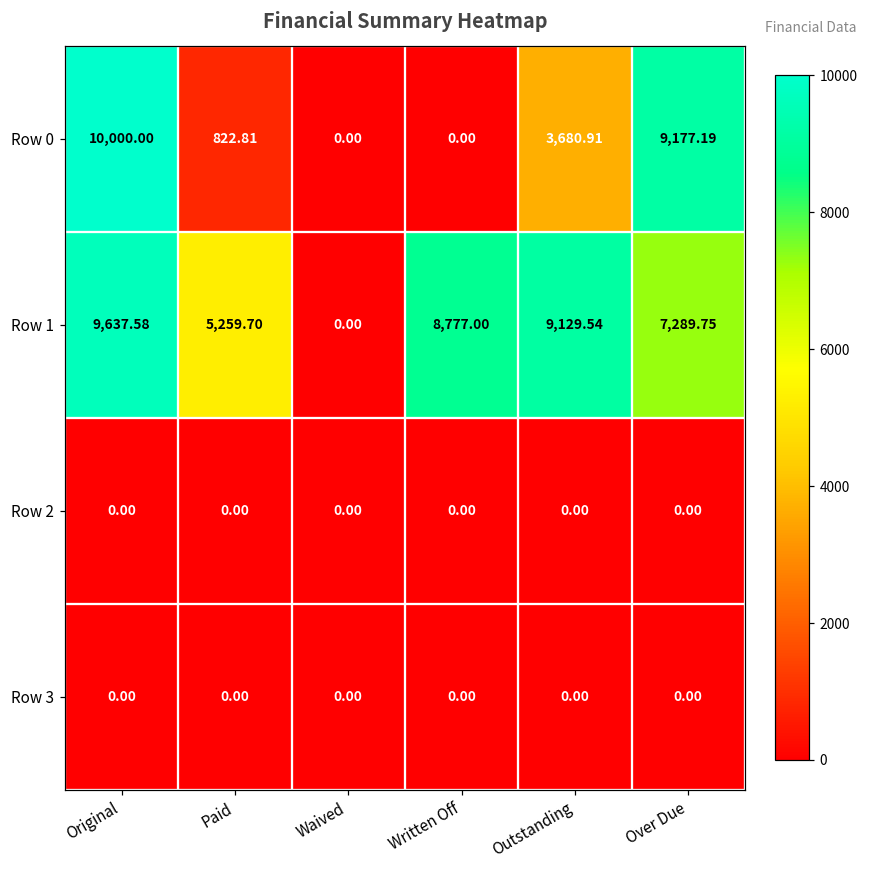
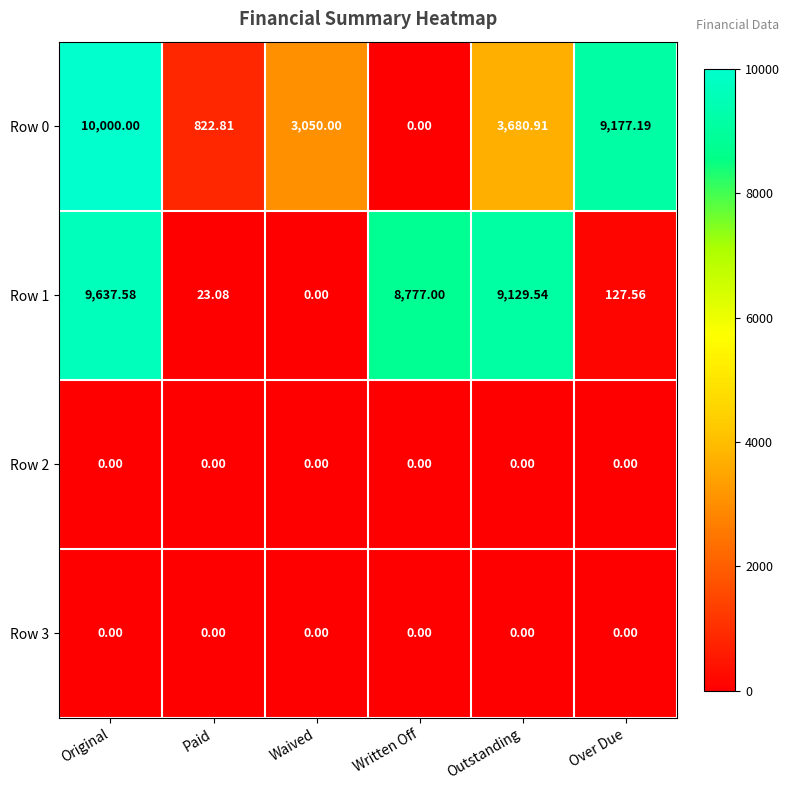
  {
    "Row 0": {
      "Original": "10,000.00",
      "Paid": "822.81",
-     "Waived": "0.00",
+     "Waived": "3,050.00",
      "Written Off": "0.00",
      "Outstanding": "3,680.91",
      "Over Due": "9,177.19"
    },
    "Row 1": {
      "Original": "9,637.58",
-     "Paid": "5,259.70",
+     "Paid": "23.08",
      "Waived": "0.00",
      "Written Off": "8,777.00",
      "Outstanding": "9,129.54",
-     "Over Due": "7,289.75"
+     "Over Due": "127.56"
    },
    "Row 2": {
      "Original": "0.00",
      "Paid": "0.00",
      "Waived": "0.00",
      "Written Off": "0.00",
      "Outstanding": "0.00",
      "Over Due": "0.00"
    },
    "Row 3": {
      "Original": "0.00",
      "Paid": "0.00",
      "Waived": "0.00",
      "Written Off": "0.00",
      "Outstanding": "0.00",
      "Over Due": "0.00"
    }
  }
